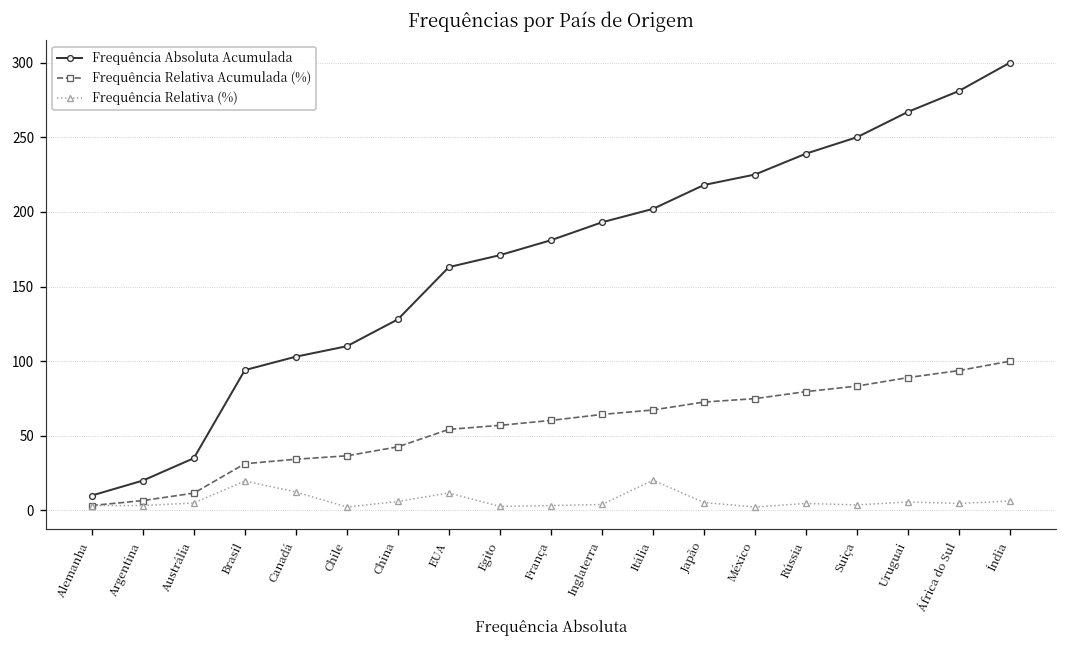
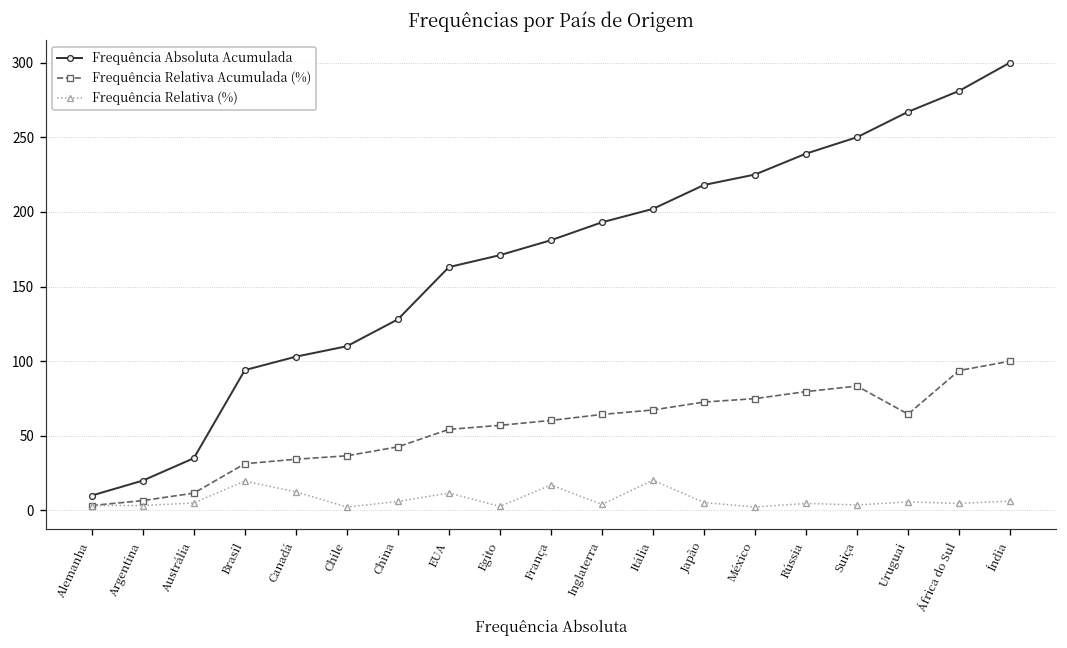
  {
    "Frequência Absoluta Acumulada": {
      "Alemanha": 10,
      "Argentina": 20,
      "Austrália": 35,
      "Brasil": 94,
      "Canadá": 103,
      "Chile": 110,
      "China": 128,
      "EUA": 163,
      "Egito": 171,
      "França": 181,
      "Inglaterra": 193,
      "Itália": 202,
      "Japão": 218,
      "México": 225,
      "Rússia": 239,
      "Suiça": 250,
      "Uruguai": 267,
      "África do Sul": 281,
      "Índia": 300
    },
    "Frequência Relativa Acumulada (%)": {
      "Argentina": 7,
      "Austrália": 12,
      "Brasil": 31,
      "Canadá": 34,
      "Chile": 37,
      "China": 43,
      "EUA": 54,
      "Egito": 57,
      "França": 60,
      "Inglaterra": 64,
      "Itália": 67,
      "Japão": 73,
      "México": 75,
      "Rússia": 80,
      "Suiça": 83,
-     "Uruguai": 89,
+     "Uruguai": 65,
      "África do Sul": 94,
      "Índia": 100
    },
    "Frequência Relativa (%)": {
      "Argentina": 3,
      "Austrália": 5,
      "Brasil": 20,
      "Canadá": 12,
      "Chile": 2,
      "China": 6,
      "EUA": 12,
      "Egito": 3,
-     "França": 3,
+     "França": 17,
      "Inglaterra": 4,
      "Itália": 20,
      "Japão": 5,
      "México": 2,
      "Rússia": 5,
      "Suiça": 4,
      "Uruguai": 6,
      "África do Sul": 5,
      "Índia": 6
    }
  }
